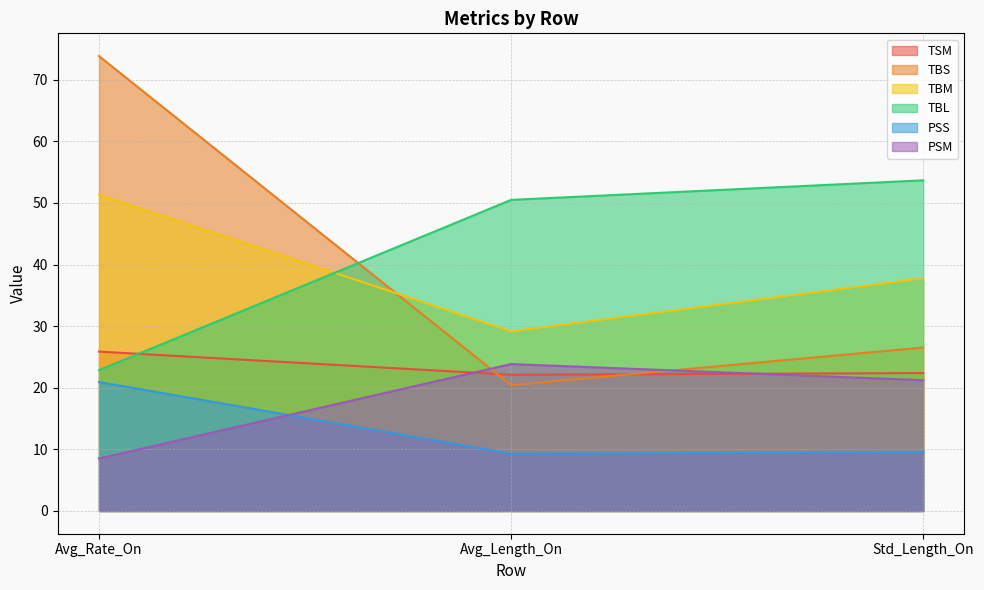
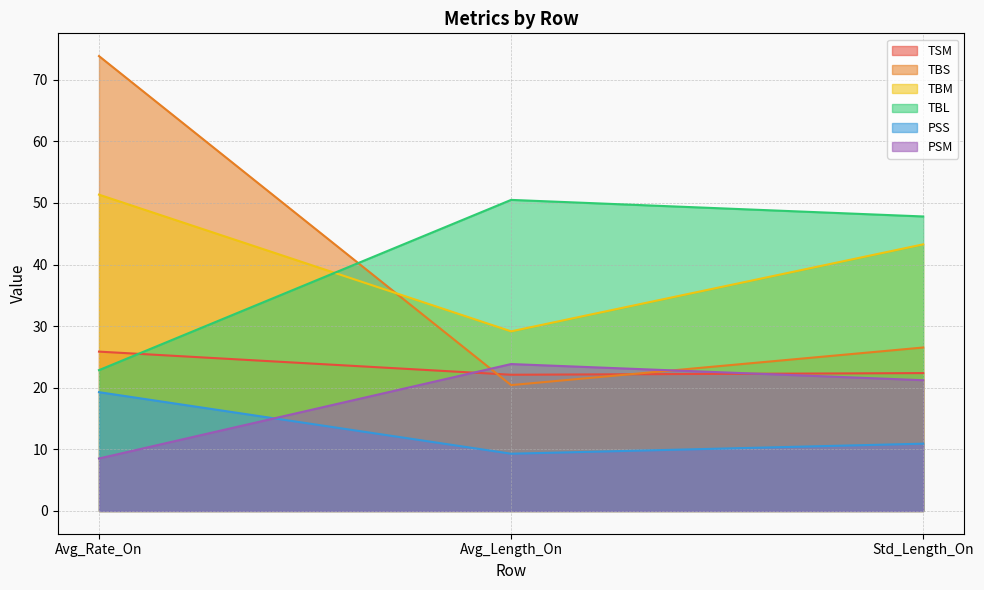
  {
    "TBM": {
      "Avg_Rate_On": 51,
      "Avg_Length_On": 29,
-     "Std_Length_On": 38
+     "Std_Length_On": 43
    },
    "TBL": {
      "Avg_Rate_On": 23,
      "Avg_Length_On": 51,
-     "Std_Length_On": 54
+     "Std_Length_On": 48
    },
    "PSS": {
-     "Avg_Rate_On": 21,
+     "Avg_Rate_On": 19,
      "Avg_Length_On": 9,
-     "Std_Length_On": 10
+     "Std_Length_On": 11
    },
    "PSM": {
      "Avg_Rate_On": 9,
      "Avg_Length_On": 24,
      "Std_Length_On": 21
    }
  }
